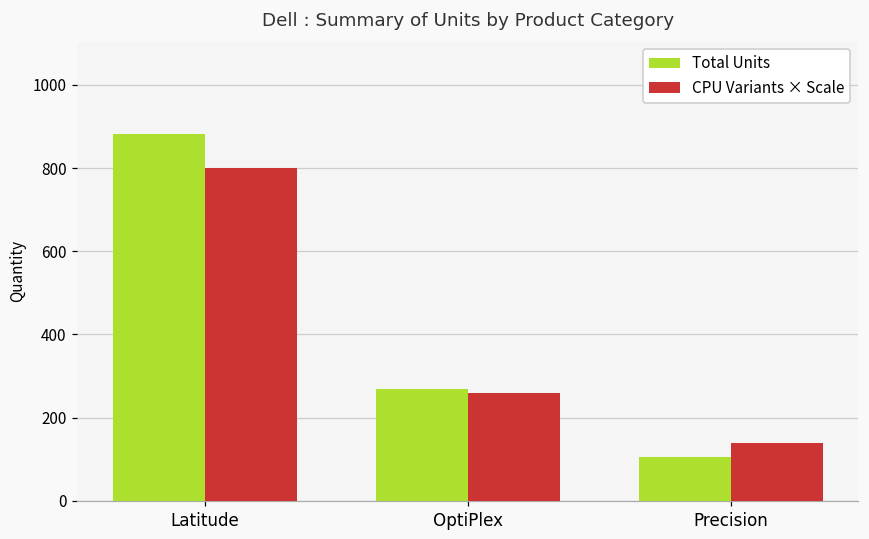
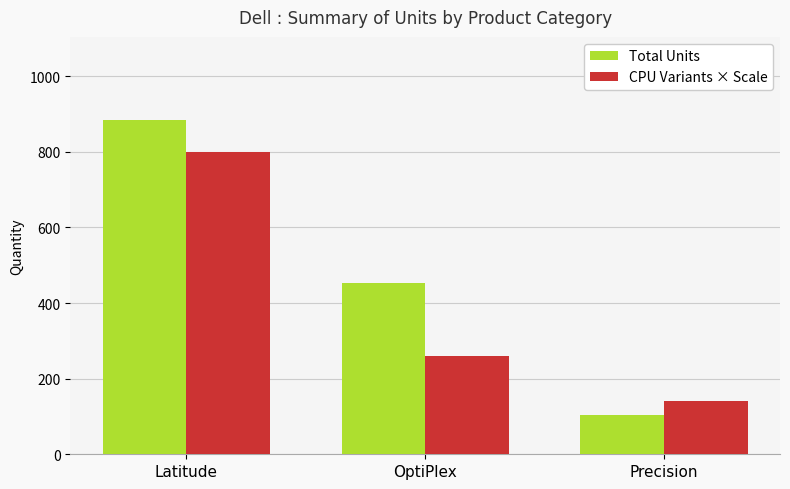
  {
    "Total Units": {
      "Latitude": 880,
-     "OptiPlex": 270,
+     "OptiPlex": 450,
      "Precision": 110
    },
    "CPU Variants × Scale": {
      "Latitude": 800,
      "OptiPlex": 260,
      "Precision": 140
    }
  }
